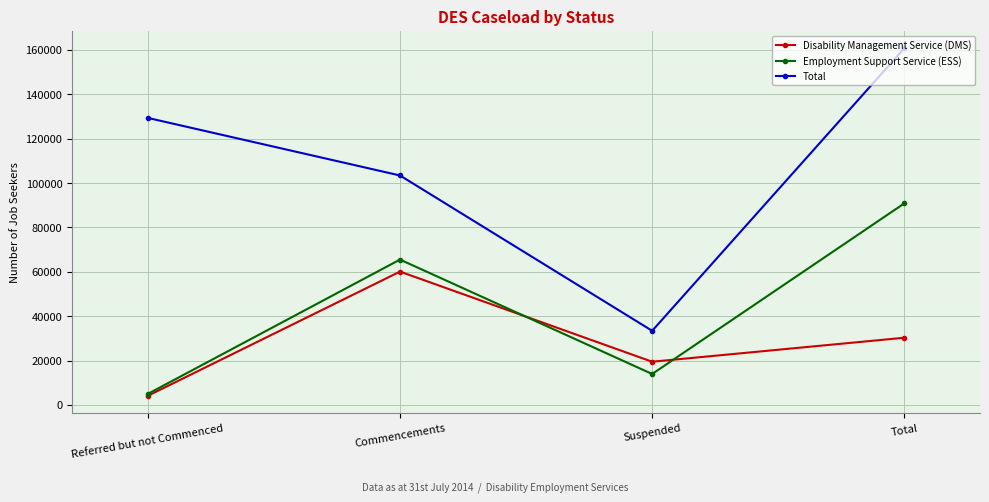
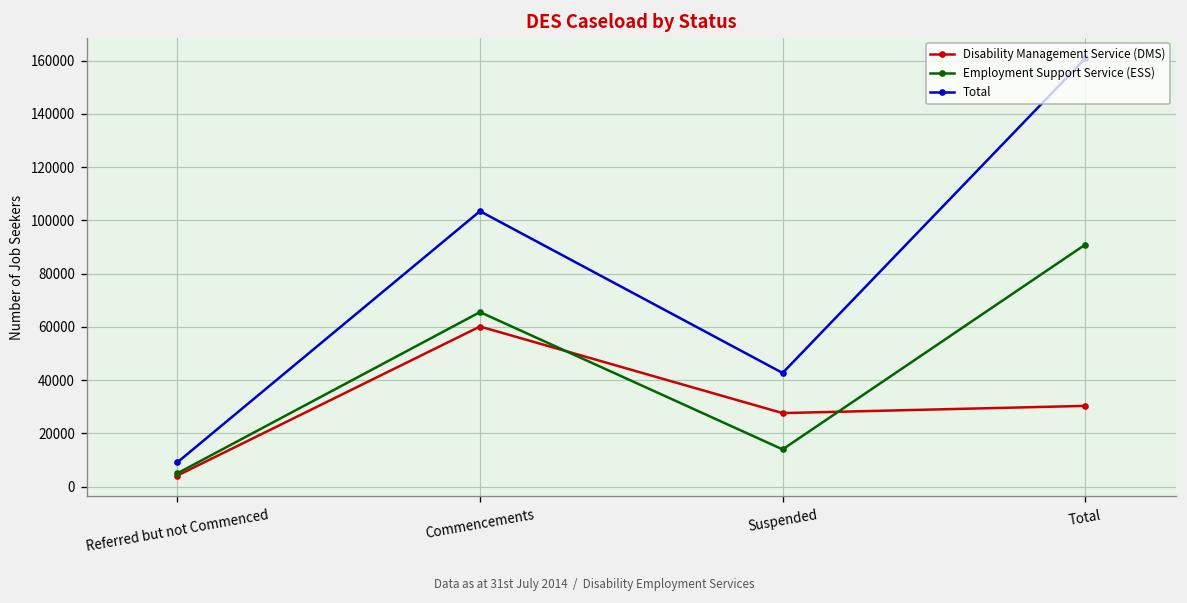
  {
    "Disability Management Service (DMS)": {
      "Commencements": 60000,
-     "Suspended": 19000,
+     "Suspended": 28000,
      "Total": 30000
    },
    "Employment Support Service (ESS)": {
      "Commencements": 66000,
      "Suspended": 14000,
      "Total": 91000
    },
    "Total": {
-     "Referred but not Commenced": 129000,
+     "Referred but not Commenced": 9000,
      "Commencements": 103000,
-     "Suspended": 33000
+     "Suspended": 43000
    }
  }
